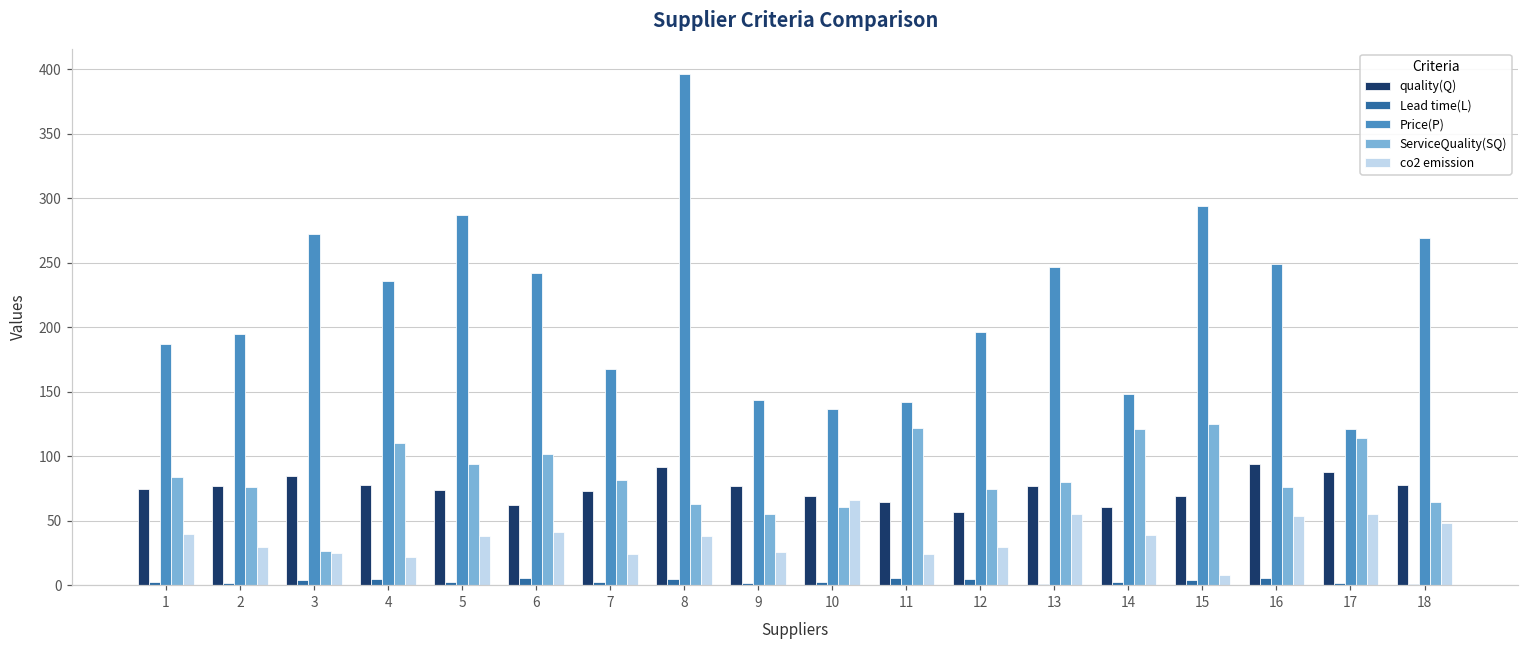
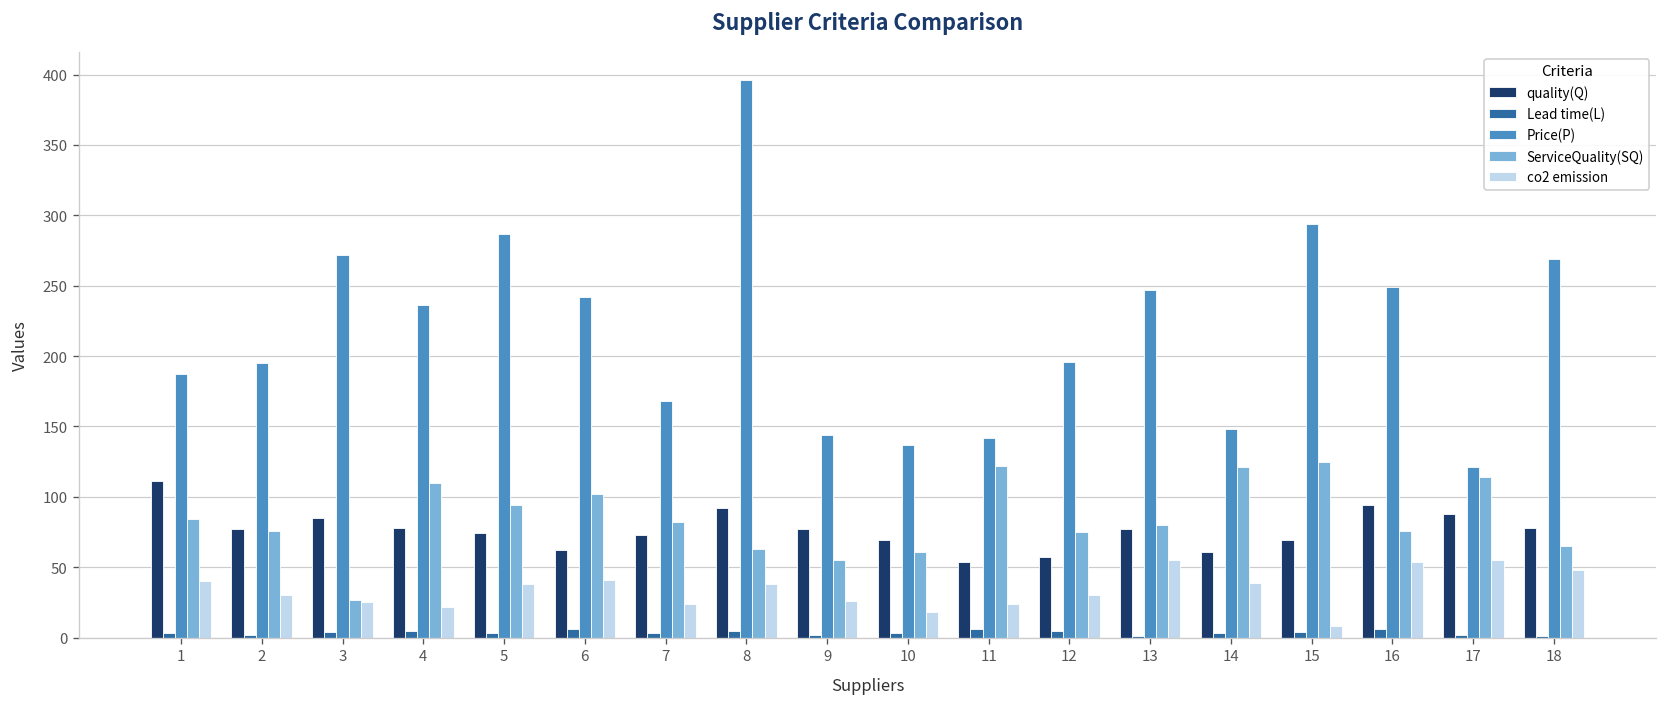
  {
    "quality(Q)": {
-     "1": 75,
+     "1": 111,
      "2": 77,
      "3": 85,
      "4": 78,
      "5": 74,
      "6": 62,
      "7": 73,
      "8": 92,
      "9": 77,
      "10": 69,
-     "11": 65,
+     "11": 54,
      "12": 57,
      "13": 77,
      "14": 61,
      "15": 69,
      "16": 94,
      "17": 88,
      "18": 78
    },
    "ServiceQuality(SQ)": {
      "1": 84,
      "2": 76,
      "3": 27,
      "4": 110,
      "5": 94,
      "6": 102,
      "7": 82,
      "8": 63,
      "9": 55,
      "10": 61,
      "11": 122,
      "12": 75,
      "13": 80,
      "14": 121,
      "15": 125,
      "16": 76,
      "17": 114,
      "18": 65
    },
    "co2 emission": {
      "1": 40,
      "2": 30,
      "3": 25,
      "4": 22,
      "5": 38,
      "6": 41,
      "7": 24,
      "8": 38,
      "9": 26,
-     "10": 66,
+     "10": 18,
      "11": 24,
      "12": 30,
      "13": 55,
      "14": 39,
      "15": 8,
      "16": 54,
      "17": 55,
      "18": 48
    }
  }
